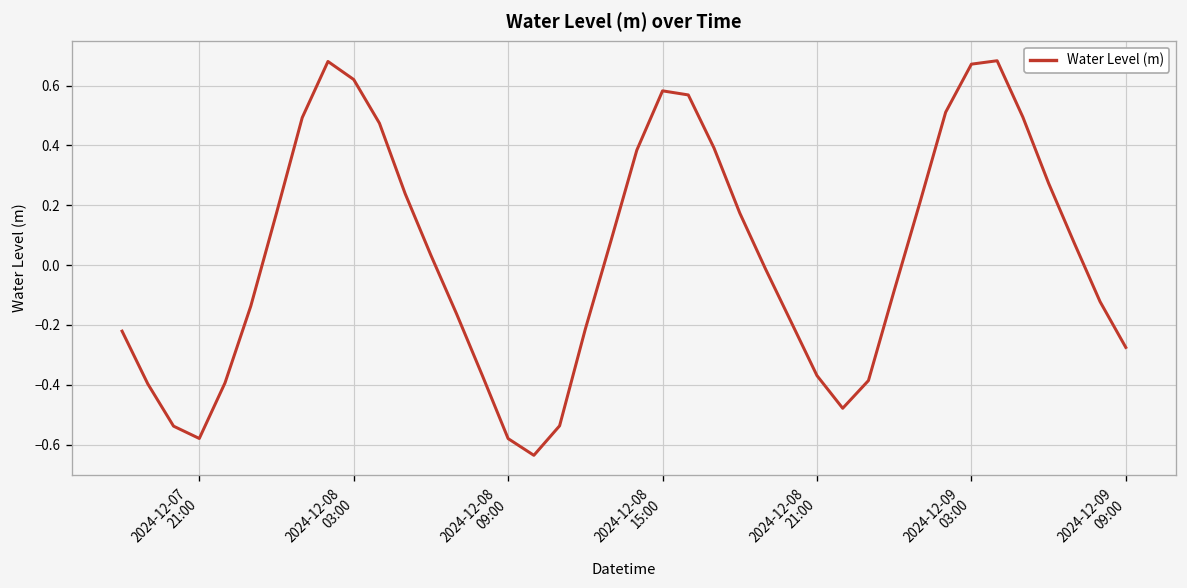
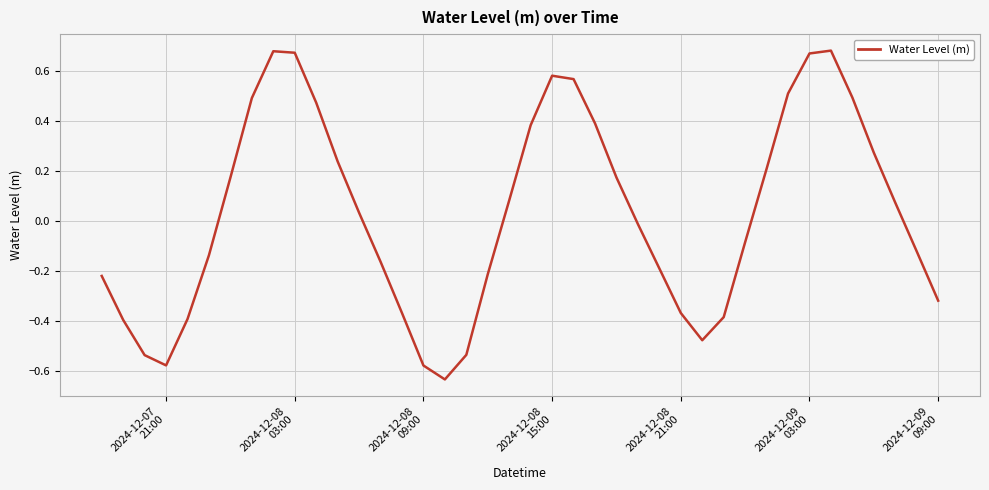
  {
    "2024-12-07 21:00": -0.58,
-   "2024-12-08 03:00": 0.62,
+   "2024-12-08 03:00": 0.67,
    "2024-12-08 09:00": -0.58,
    "2024-12-08 15:00": 0.58,
    "2024-12-08 21:00": -0.37,
    "2024-12-09 03:00": 0.67,
-   "2024-12-09 09:00": -0.28
+   "2024-12-09 09:00": -0.32
  }
